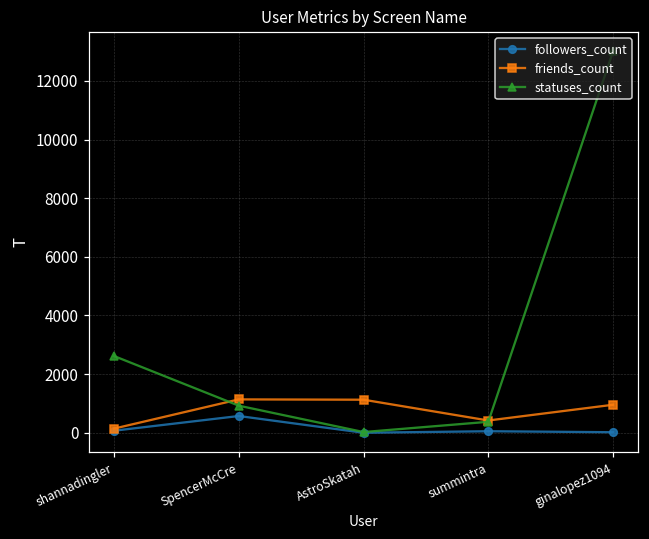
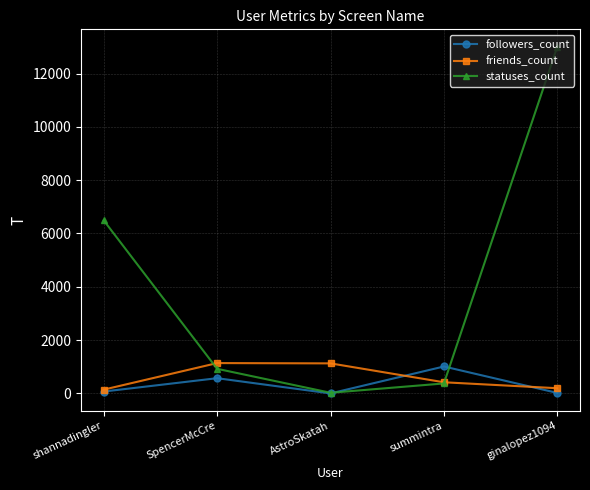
  {
    "followers_count": {
      "SpencerMcCre": 600,
-     "summintra": 100,
+     "summintra": 1000,
      "ginalopez1094": 0
    },
    "friends_count": {
      "SpencerMcCre": 1100,
      "AstroSkatah": 1100,
-     "ginalopez1094": 1000
+     "ginalopez1094": 200
    },
    "statuses_count": {
-     "shannadingler": 2600,
+     "shannadingler": 6500,
      "SpencerMcCre": 900
    }
  }
